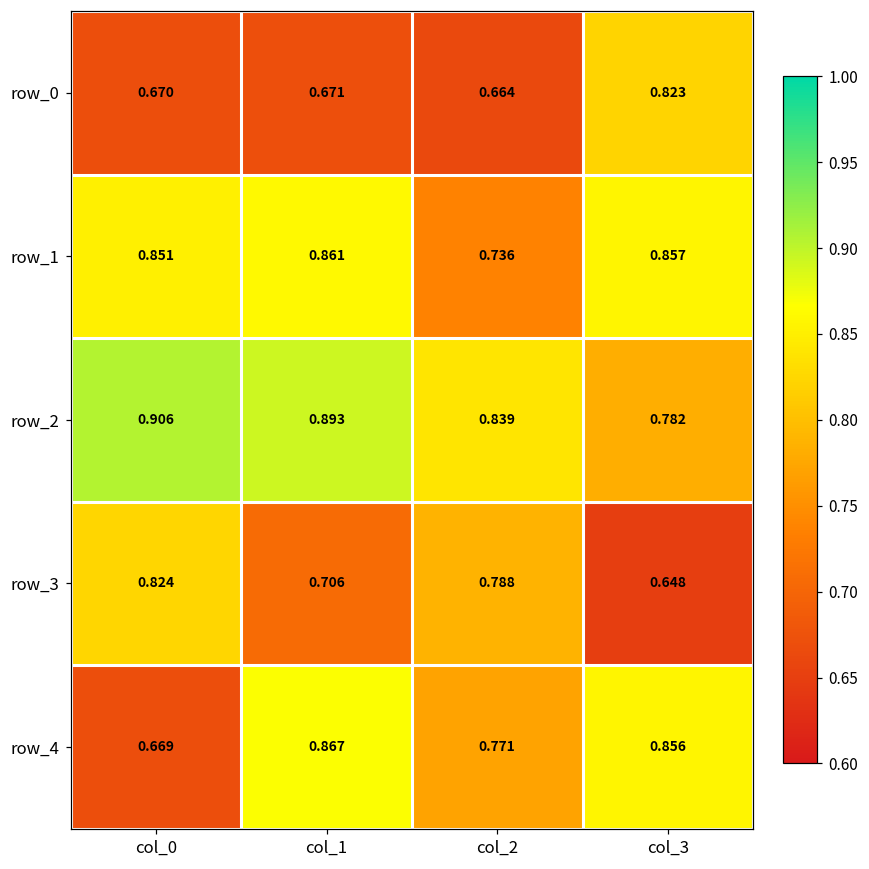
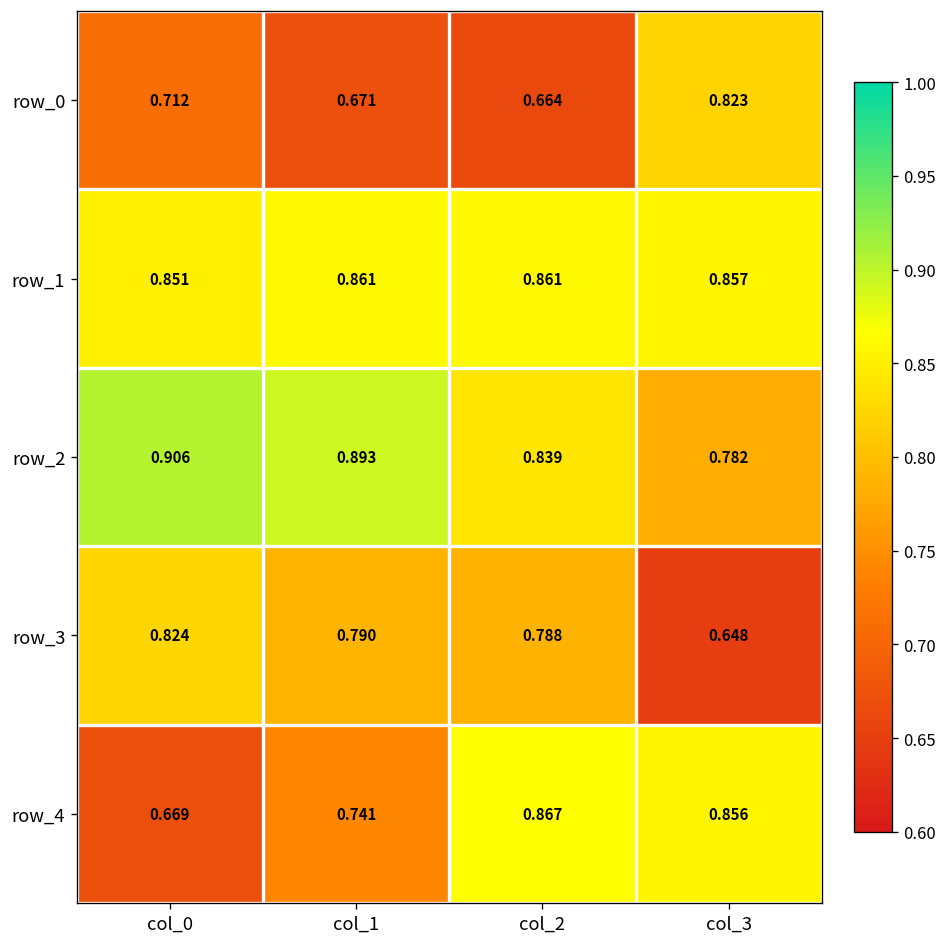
  {
    "row_0": {
-     "col_0": 0.670,
+     "col_0": 0.712,
      "col_1": 0.671,
      "col_2": 0.664,
      "col_3": 0.823
    },
    "row_1": {
      "col_0": 0.851,
      "col_1": 0.861,
-     "col_2": 0.736,
+     "col_2": 0.861,
      "col_3": 0.857
    },
    "row_2": {
      "col_0": 0.906,
      "col_1": 0.893,
      "col_2": 0.839,
      "col_3": 0.782
    },
    "row_3": {
      "col_0": 0.824,
-     "col_1": 0.706,
+     "col_1": 0.790,
      "col_2": 0.788,
      "col_3": 0.648
    },
    "row_4": {
      "col_0": 0.669,
-     "col_1": 0.867,
-     "col_2": 0.771,
+     "col_1": 0.741,
+     "col_2": 0.867,
      "col_3": 0.856
    }
  }
